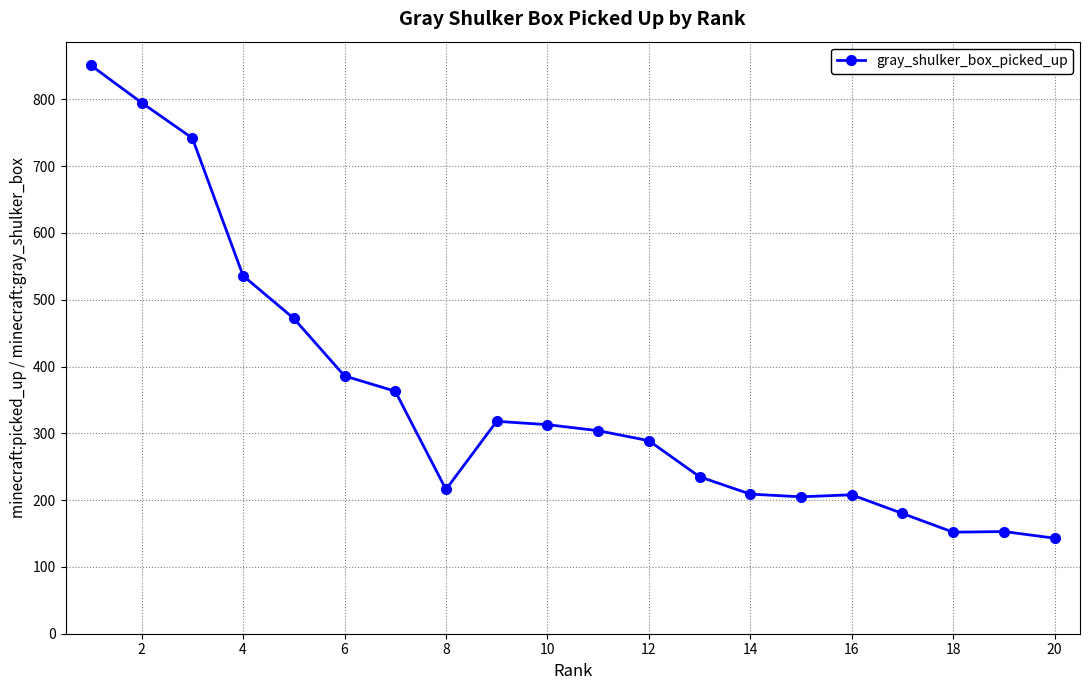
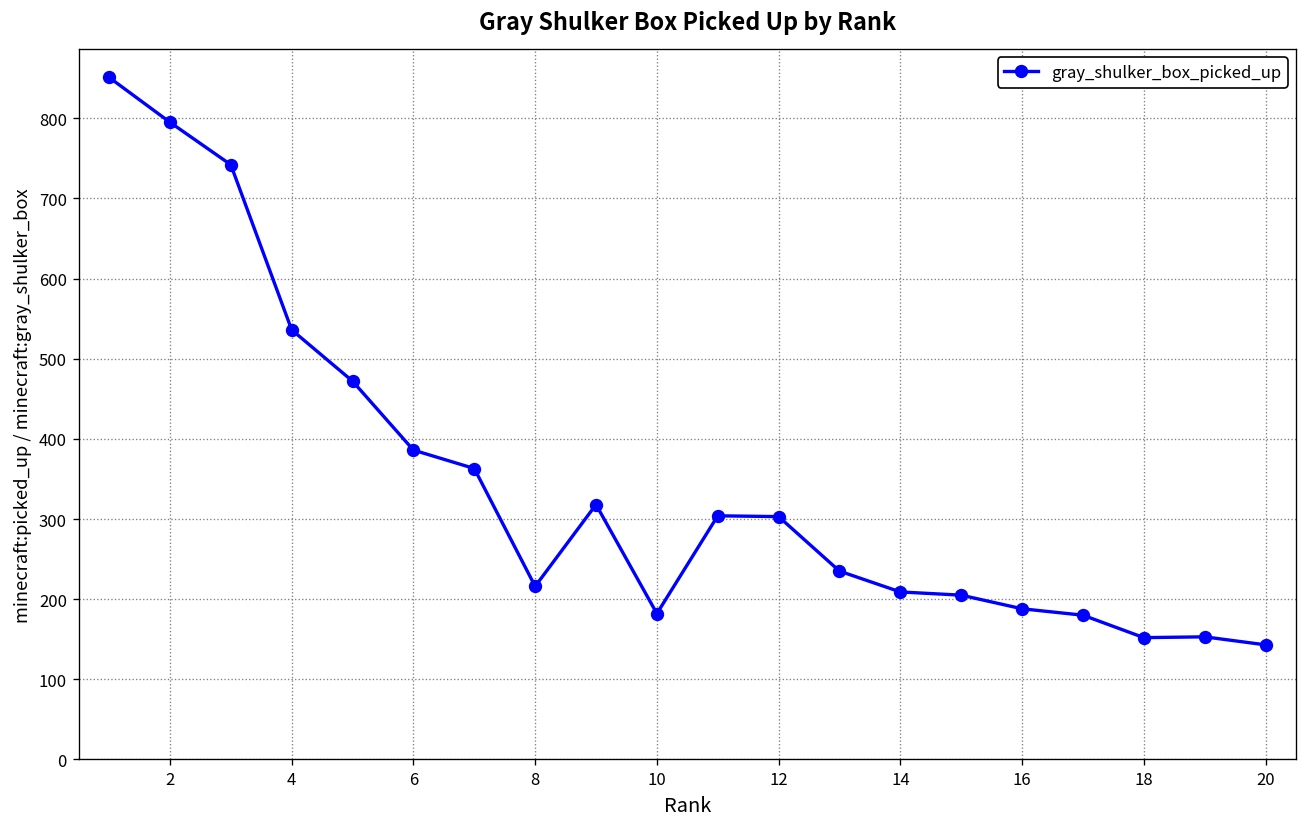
  {
    "2": 800,
    "4": 540,
    "6": 390,
    "8": 220,
-   "10": 310,
-   "12": 290,
+   "10": 180,
+   "12": 300,
    "14": 210,
-   "16": 210,
+   "16": 190,
    "18": 150,
    "20": 140
  }
